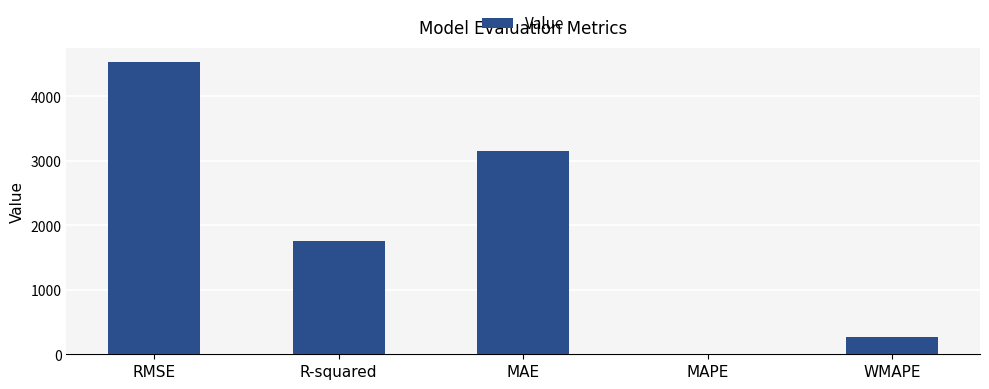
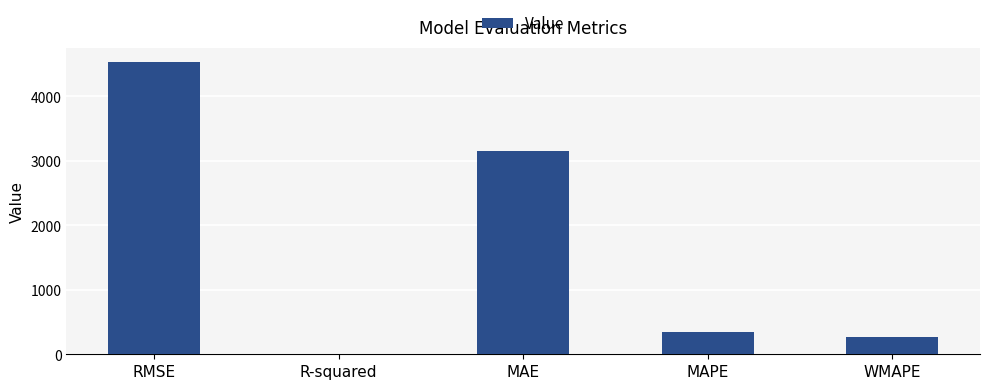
  {
    "RMSE": 4500,
-   "R-squared": 1800,
+   "R-squared": 0,
    "MAE": 3100,
-   "MAPE": 0,
+   "MAPE": 300,
    "WMAPE": 300
  }
